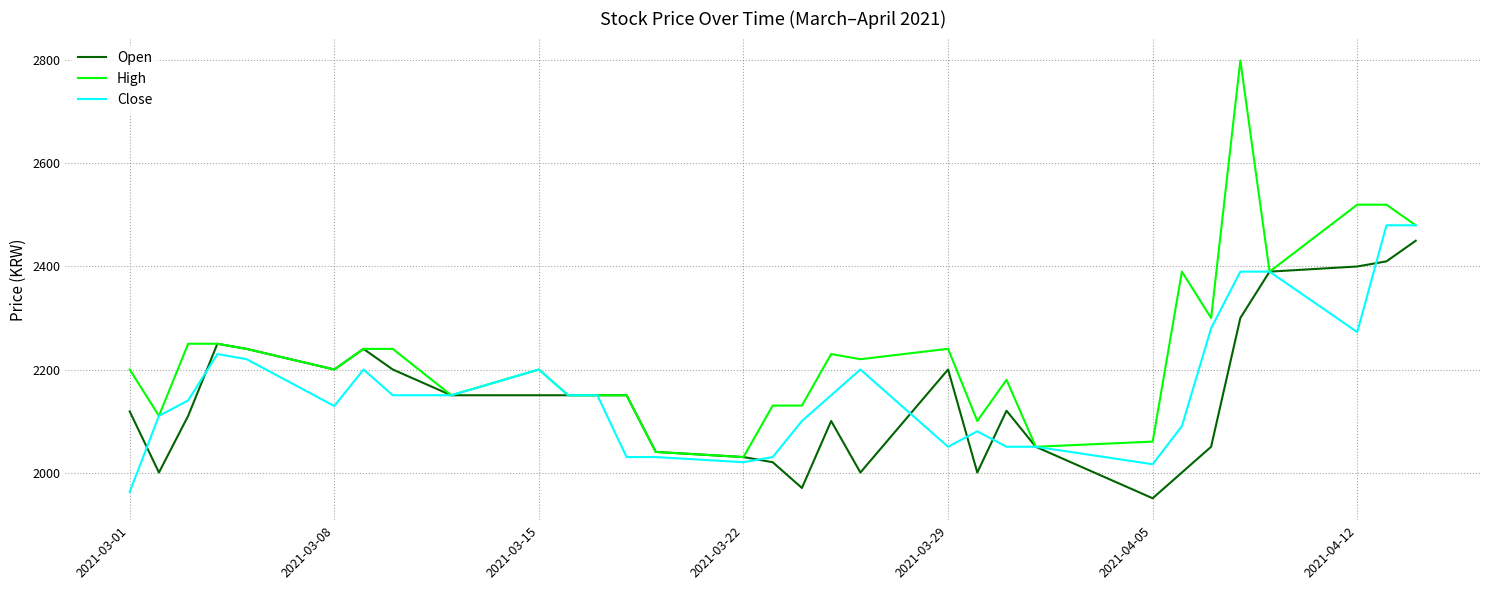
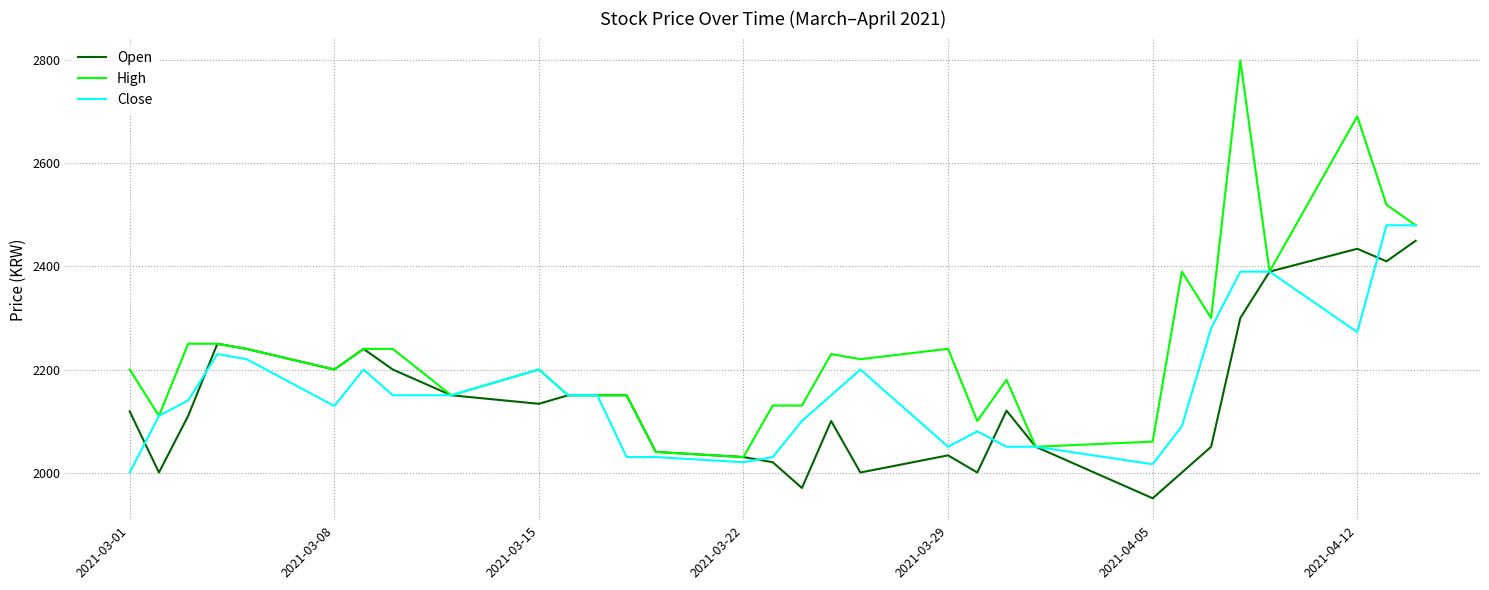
  {
    "Open": {
      "2021-03-01": 2120,
-     "2021-03-15": 2150,
-     "2021-03-29": 2200,
+     "2021-03-15": 2130,
+     "2021-03-29": 2030,
      "2021-04-05": 1950,
-     "2021-04-12": 2400
+     "2021-04-12": 2430
    },
    "High": {
      "2021-03-01": 2200,
      "2021-03-29": 2240,
      "2021-04-05": 2060,
-     "2021-04-12": 2520
+     "2021-04-12": 2690
    },
    "Close": {
-     "2021-03-01": 1960,
+     "2021-03-01": 2000,
      "2021-03-08": 2130,
      "2021-03-22": 2020,
      "2021-03-29": 2050,
      "2021-04-05": 2020,
      "2021-04-12": 2270
    }
  }
